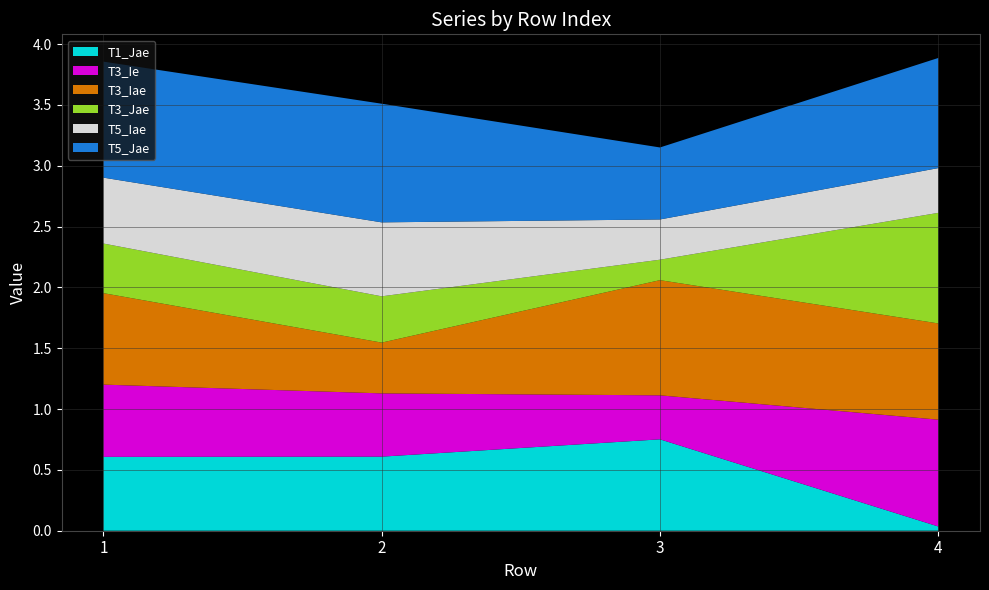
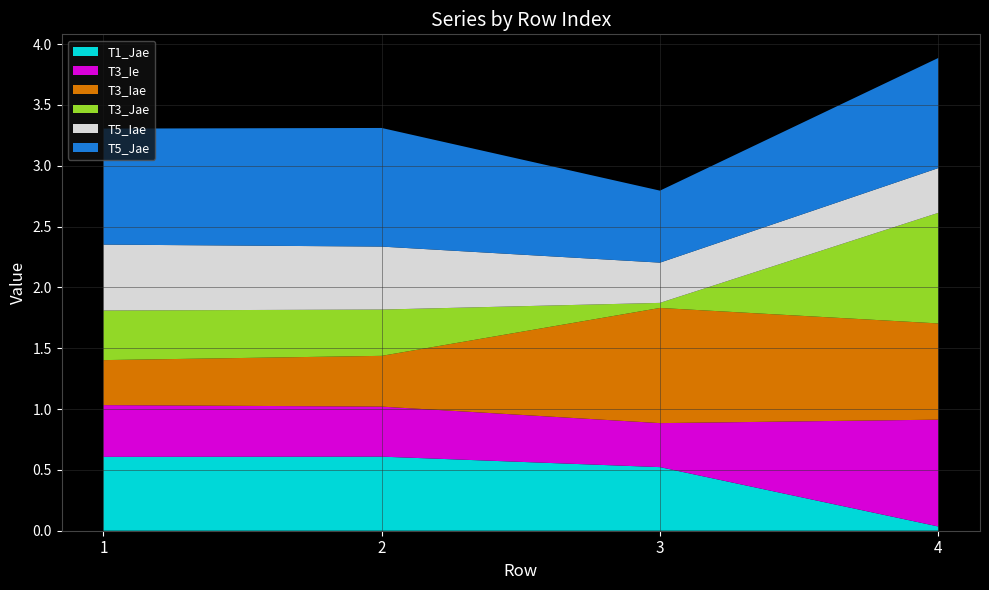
  {
    "T1_Jae": {
      "1": 0.61,
      "2": 0.61,
-     "3": 0.75,
+     "3": 0.52,
      "4": 0.03
    },
    "T3_Ie": {
-     "1": 0.59,
-     "2": 0.52,
+     "1": 0.43,
+     "2": 0.41,
      "3": 0.36,
      "4": 0.88
    },
    "T3_Iae": {
-     "1": 0.75,
+     "1": 0.37,
      "2": 0.42,
      "3": 0.95,
      "4": 0.79
    },
    "T3_Jae": {
      "1": 0.41,
      "2": 0.38,
-     "3": 0.17,
+     "3": 0.04,
      "4": 0.91
    },
    "T5_Iae": {
      "1": 0.54,
-     "2": 0.61,
+     "2": 0.52,
      "3": 0.33,
      "4": 0.37
    },
    "T5_Jae": {
      "2": 0.98,
      "3": 0.59,
      "4": 0.91
    }
  }
